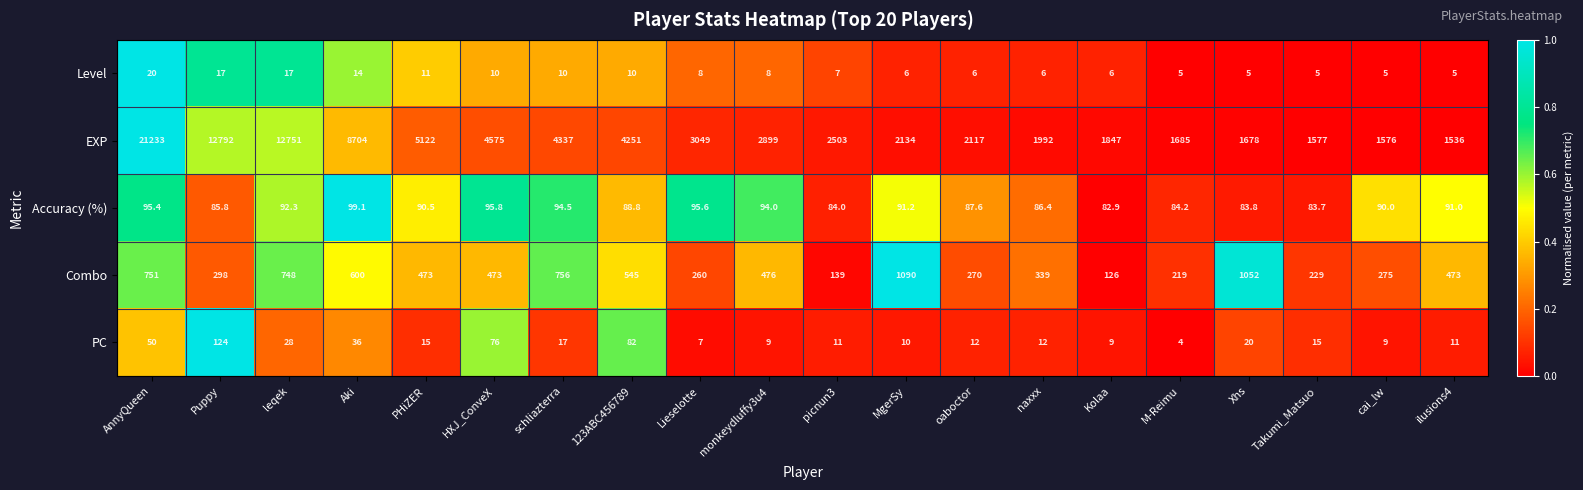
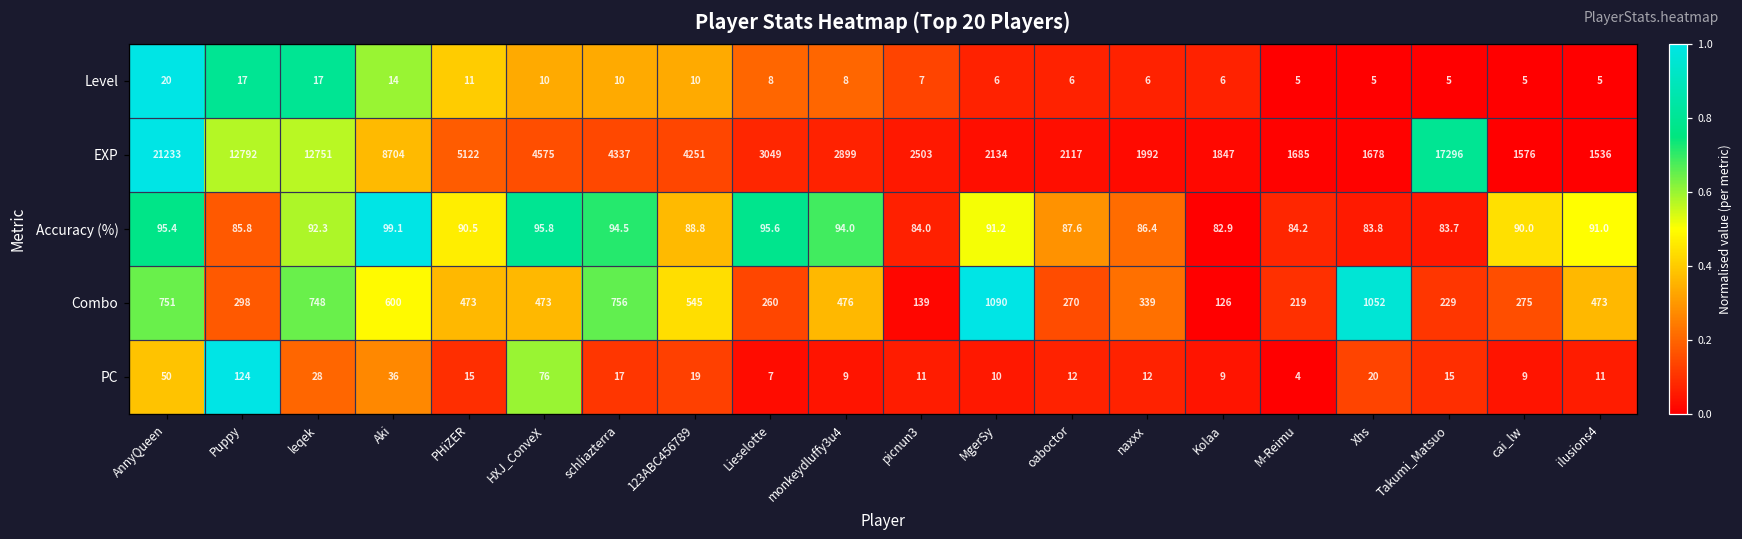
  {
    "Level": {
      "AnnyQueen": 20,
      "Puppy": 17,
      "leqek": 17,
      "Aki": 14,
      "PHiZER": 11,
      "HXJ_ConveX": 10,
      "schliazterra": 10,
      "123ABC456789": 10,
      "Lieselotte": 8,
      "monkeydluffy3u4": 8,
      "picnun3": 7,
      "MgerSy": 6,
      "oaboctor": 6,
      "naxxx": 6,
      "Kolaa": 6,
      "M-Reimu": 5,
      "Xhs": 5,
      "Takumi_Matsuo": 5,
      "cai_lw": 5,
      "ilusions4": 5
    },
    "EXP": {
      "AnnyQueen": 21233,
      "Puppy": 12792,
      "leqek": 12751,
      "Aki": 8704,
      "PHiZER": 5122,
      "HXJ_ConveX": 4575,
      "schliazterra": 4337,
      "123ABC456789": 4251,
      "Lieselotte": 3049,
      "monkeydluffy3u4": 2899,
      "picnun3": 2503,
      "MgerSy": 2134,
      "oaboctor": 2117,
      "naxxx": 1992,
      "Kolaa": 1847,
      "M-Reimu": 1685,
      "Xhs": 1678,
-     "Takumi_Matsuo": 1577,
+     "Takumi_Matsuo": 17296,
      "cai_lw": 1576,
      "ilusions4": 1536
    },
    "Accuracy (%)": {
      "AnnyQueen": 95.4,
      "Puppy": 85.8,
      "leqek": 92.3,
      "Aki": 99.1,
      "PHiZER": 90.5,
      "HXJ_ConveX": 95.8,
      "schliazterra": 94.5,
      "123ABC456789": 88.8,
      "Lieselotte": 95.6,
      "monkeydluffy3u4": 94.0,
      "picnun3": 84.0,
      "MgerSy": 91.2,
      "oaboctor": 87.6,
      "naxxx": 86.4,
      "Kolaa": 82.9,
      "M-Reimu": 84.2,
      "Xhs": 83.8,
      "Takumi_Matsuo": 83.7,
      "cai_lw": 90.0,
      "ilusions4": 91.0
    },
    "Combo": {
      "AnnyQueen": 751,
      "Puppy": 298,
      "leqek": 748,
      "Aki": 600,
      "PHiZER": 473,
      "HXJ_ConveX": 473,
      "schliazterra": 756,
      "123ABC456789": 545,
      "Lieselotte": 260,
      "monkeydluffy3u4": 476,
      "picnun3": 139,
      "MgerSy": 1090,
      "oaboctor": 270,
      "naxxx": 339,
      "Kolaa": 126,
      "M-Reimu": 219,
      "Xhs": 1052,
      "Takumi_Matsuo": 229,
      "cai_lw": 275,
      "ilusions4": 473
    },
    "PC": {
      "AnnyQueen": 50,
      "Puppy": 124,
      "leqek": 28,
      "Aki": 36,
      "PHiZER": 15,
      "HXJ_ConveX": 76,
      "schliazterra": 17,
-     "123ABC456789": 82,
+     "123ABC456789": 19,
      "Lieselotte": 7,
      "monkeydluffy3u4": 9,
      "picnun3": 11,
      "MgerSy": 10,
      "oaboctor": 12,
      "naxxx": 12,
      "Kolaa": 9,
      "M-Reimu": 4,
      "Xhs": 20,
      "Takumi_Matsuo": 15,
      "cai_lw": 9,
      "ilusions4": 11
    }
  }
